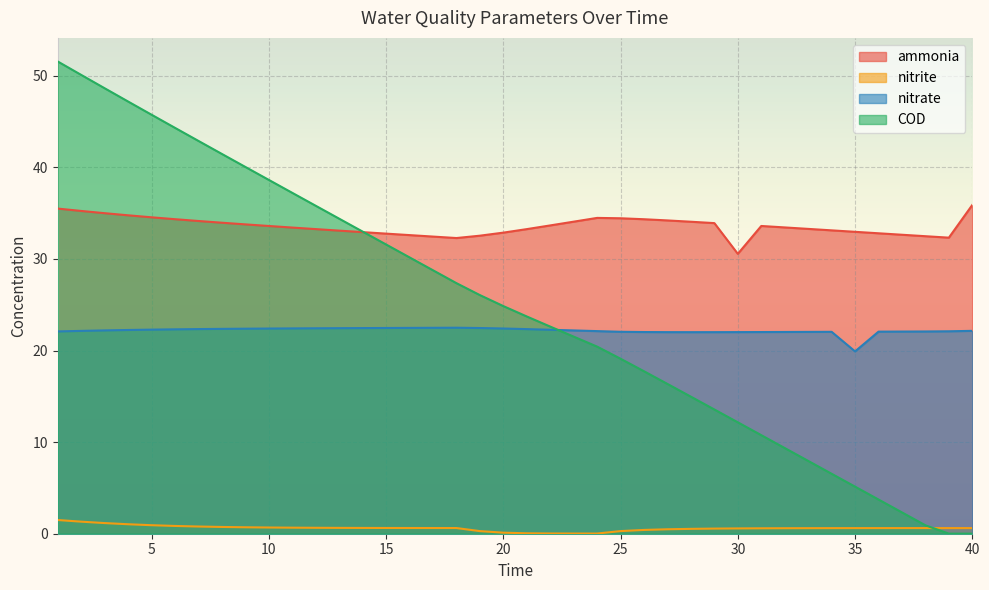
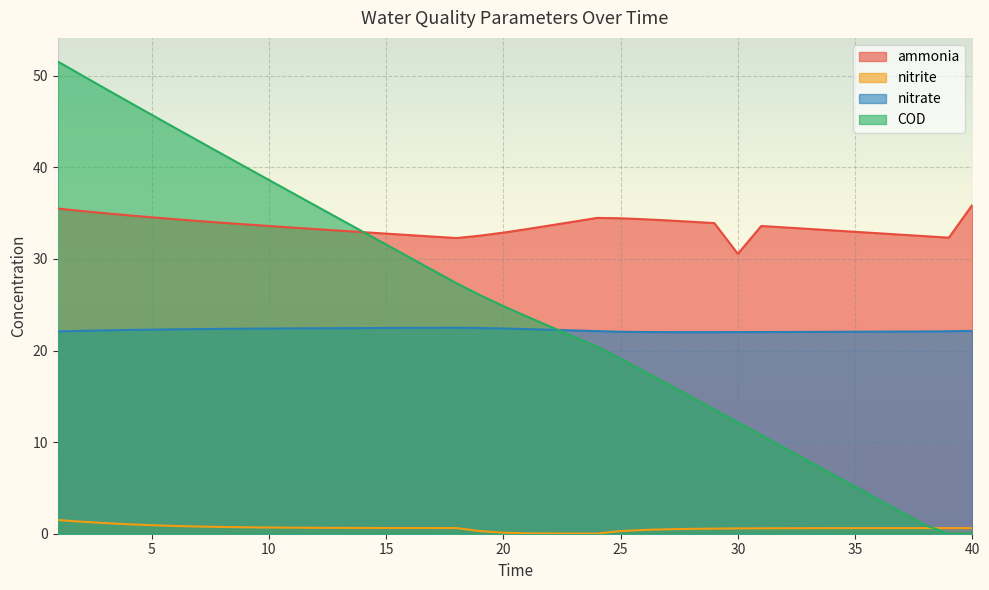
  {
    "ammonia": {
      "5": 35,
      "10": 34,
      "15": 33,
      "20": 33,
      "25": 34,
      "30": 31,
      "35": 33,
      "40": 36
    },
    "nitrite": {
      "5": 1,
      "10": 1,
      "15": 1,
      "20": 0,
      "25": 0,
      "30": 1,
      "35": 1,
      "40": 1
    },
    "nitrate": {
      "5": 22,
      "10": 22,
      "15": 22,
      "20": 22,
      "25": 22,
      "30": 22,
-     "35": 20,
+     "35": 22,
      "40": 22
    },
    "COD": {
      "5": 46,
      "10": 39,
      "15": 32,
      "20": 25,
      "25": 19,
      "30": 12,
      "35": 5,
      "40": 0
    }
  }
